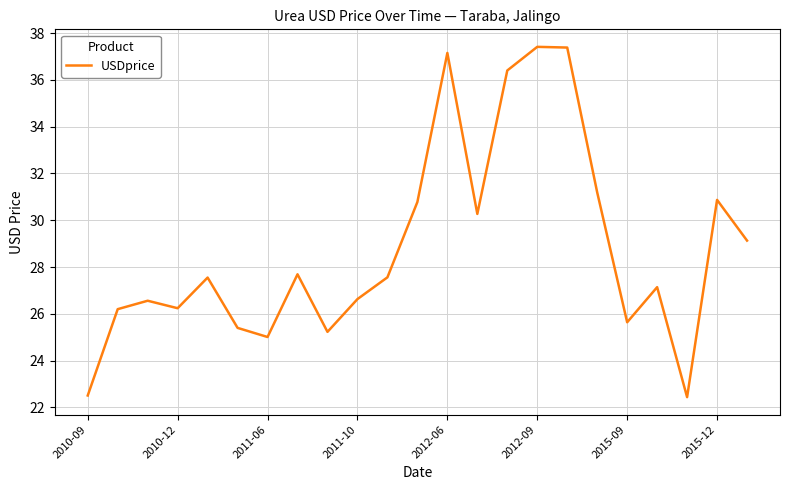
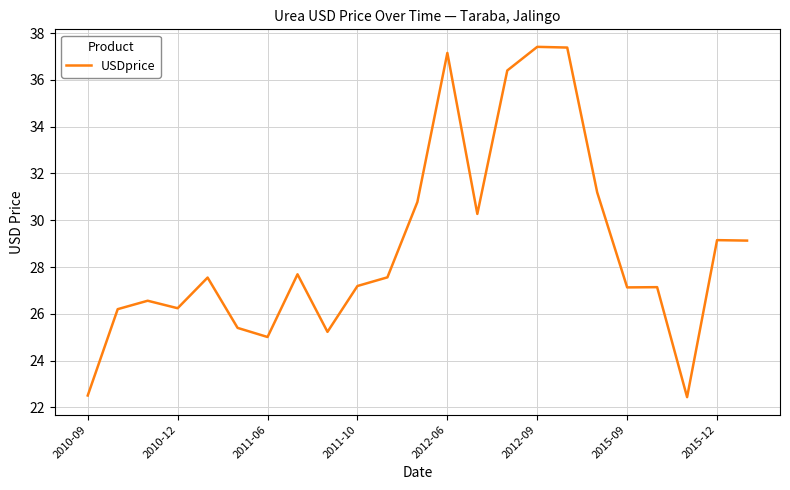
  {
    "2010-09": 22.5,
    "2010-12": 26.2,
    "2011-06": 25.0,
-   "2011-10": 26.6,
+   "2011-10": 27.2,
    "2012-06": 37.2,
    "2012-09": 37.4,
-   "2015-09": 25.6,
-   "2015-12": 30.9
+   "2015-09": 27.1,
+   "2015-12": 29.2
  }
